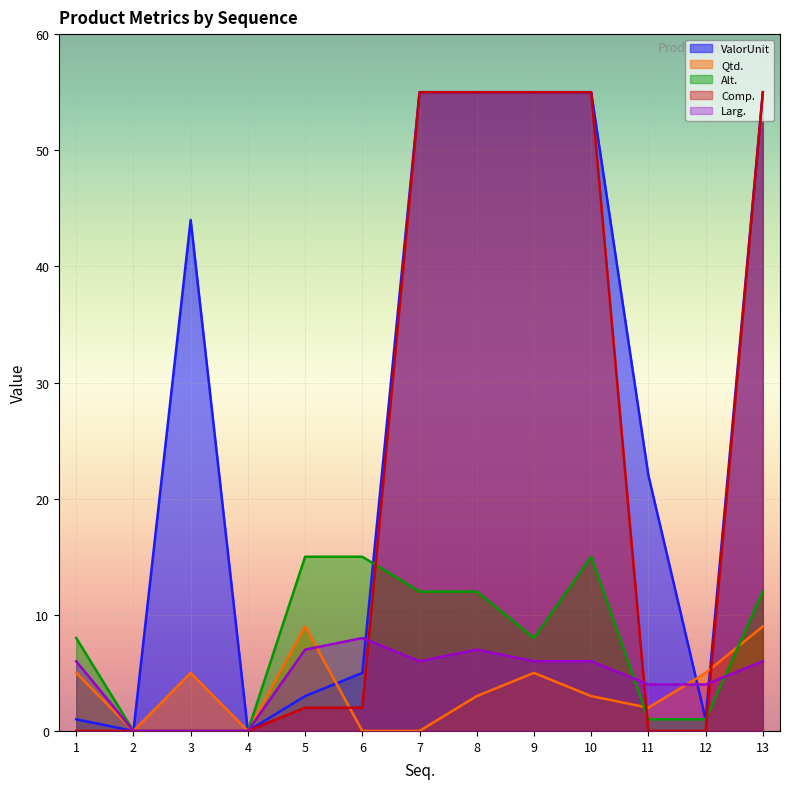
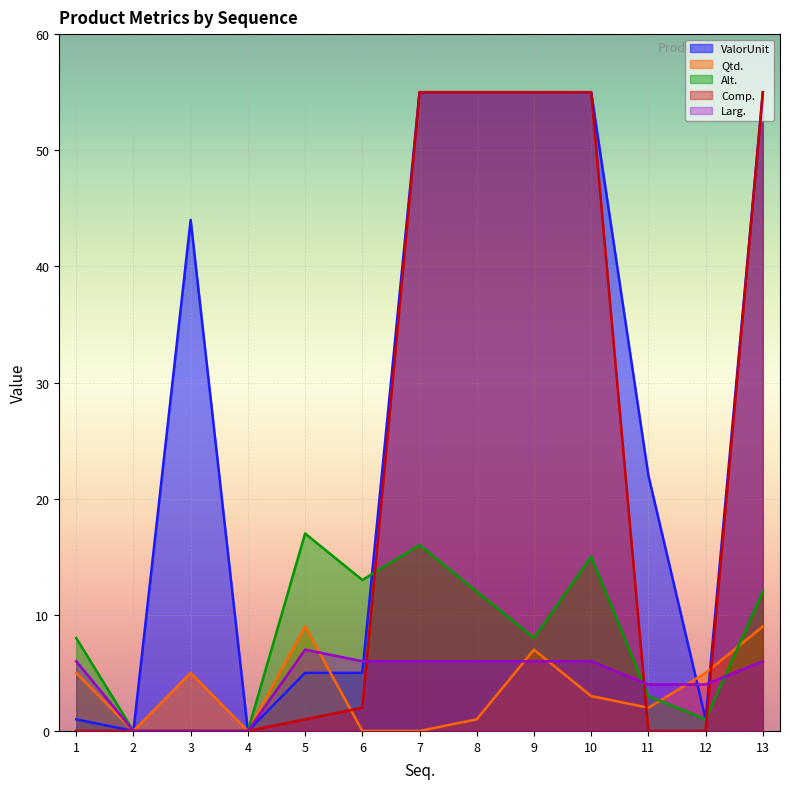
  {
    "ValorUnit": {
      "1": 1,
      "3": 44,
-     "5": 3,
+     "5": 5,
      "6": 5,
      "11": 22
    },
    "Qtd.": {
      "1": 5,
      "3": 5,
      "5": 9,
      "6": 0,
      "7": 0,
-     "8": 3,
-     "9": 5,
+     "8": 1,
+     "9": 7,
      "10": 3,
      "11": 2,
      "12": 5,
      "13": 9
    },
    "Alt.": {
      "1": 8,
-     "5": 15,
-     "6": 15,
-     "7": 12,
+     "5": 17,
+     "6": 13,
+     "7": 16,
      "8": 12,
      "9": 8,
      "10": 15,
-     "11": 1,
+     "11": 3,
      "13": 12
    },
    "Comp.": {
      "1": 0,
-     "5": 2,
+     "5": 1,
      "6": 2,
      "11": 0,
      "12": 0
    },
    "Larg.": {
      "1": 6,
      "5": 7,
-     "6": 8,
+     "6": 6,
      "7": 6,
-     "8": 7,
+     "8": 6,
      "9": 6,
      "10": 6,
      "11": 4,
      "12": 4,
      "13": 6
    }
  }
